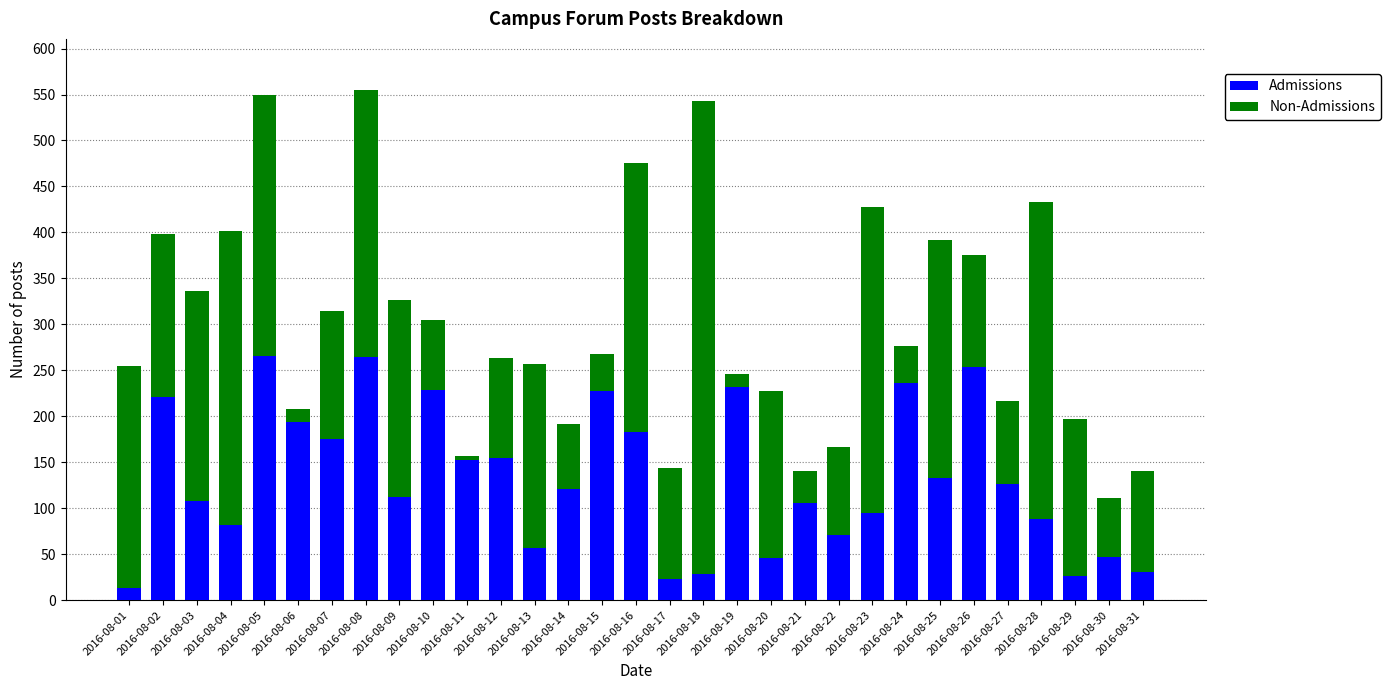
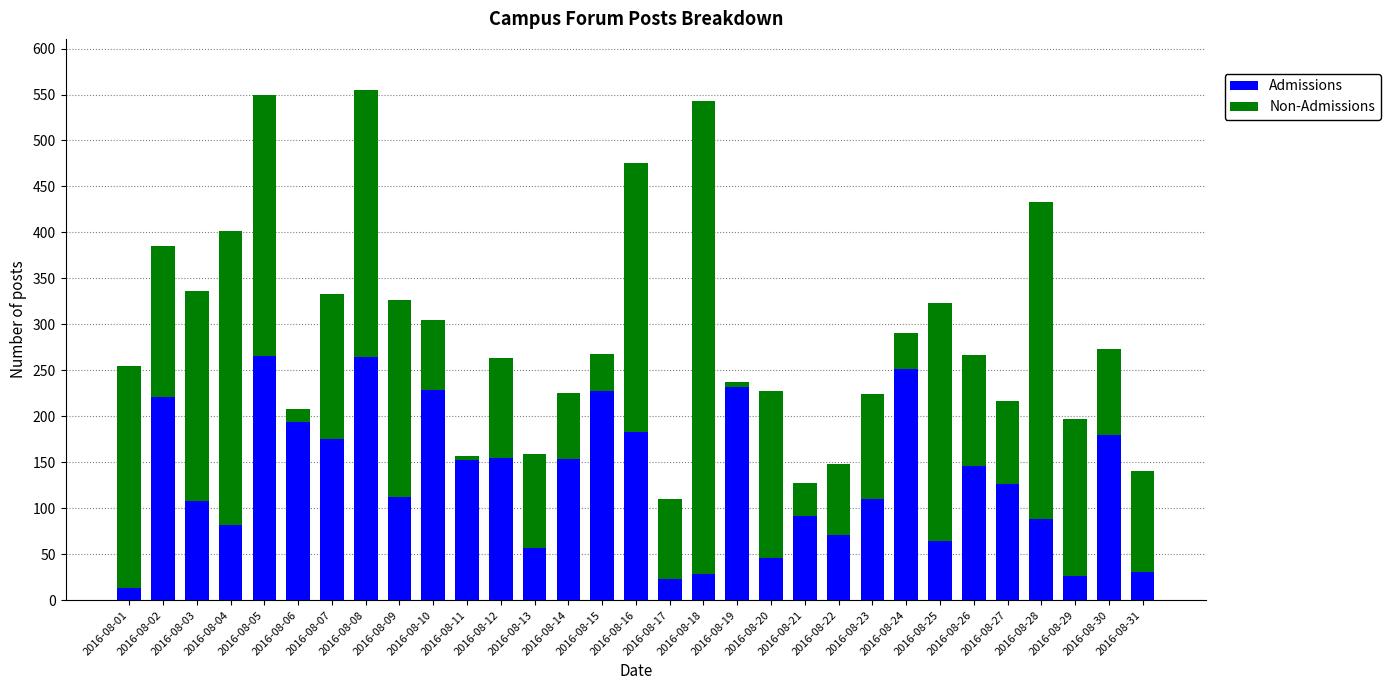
  {
    "Admissions": {
      "2016-08-01": 10,
      "2016-08-02": 220,
      "2016-08-03": 110,
      "2016-08-04": 80,
      "2016-08-05": 270,
      "2016-08-06": 190,
      "2016-08-07": 180,
      "2016-08-08": 260,
      "2016-08-09": 110,
      "2016-08-10": 230,
      "2016-08-11": 150,
      "2016-08-12": 160,
      "2016-08-13": 60,
-     "2016-08-14": 120,
+     "2016-08-14": 150,
      "2016-08-15": 230,
      "2016-08-16": 180,
      "2016-08-17": 20,
      "2016-08-18": 30,
      "2016-08-19": 230,
      "2016-08-20": 50,
-     "2016-08-21": 110,
+     "2016-08-21": 90,
      "2016-08-22": 70,
-     "2016-08-23": 100,
-     "2016-08-24": 240,
-     "2016-08-25": 130,
-     "2016-08-26": 250,
+     "2016-08-23": 110,
+     "2016-08-24": 250,
+     "2016-08-25": 60,
+     "2016-08-26": 150,
      "2016-08-27": 130,
      "2016-08-28": 90,
      "2016-08-29": 30,
-     "2016-08-30": 50,
+     "2016-08-30": 180,
      "2016-08-31": 30
    },
    "Non-Admissions": {
      "2016-08-01": 240,
-     "2016-08-02": 180,
+     "2016-08-02": 160,
      "2016-08-03": 230,
      "2016-08-04": 320,
      "2016-08-05": 280,
      "2016-08-06": 10,
-     "2016-08-07": 140,
+     "2016-08-07": 160,
      "2016-08-08": 290,
      "2016-08-09": 210,
      "2016-08-10": 80,
      "2016-08-11": 0,
      "2016-08-12": 110,
-     "2016-08-13": 200,
+     "2016-08-13": 100,
      "2016-08-14": 70,
      "2016-08-15": 40,
      "2016-08-16": 290,
-     "2016-08-17": 120,
+     "2016-08-17": 90,
      "2016-08-18": 510,
-     "2016-08-19": 14,
+     "2016-08-19": 5,
      "2016-08-20": 180,
      "2016-08-21": 40,
-     "2016-08-22": 100,
-     "2016-08-23": 330,
+     "2016-08-22": 80,
+     "2016-08-23": 110,
      "2016-08-24": 40,
      "2016-08-25": 260,
      "2016-08-26": 120,
      "2016-08-27": 90,
      "2016-08-28": 350,
      "2016-08-29": 170,
-     "2016-08-30": 60,
+     "2016-08-30": 90,
      "2016-08-31": 110
    }
  }
